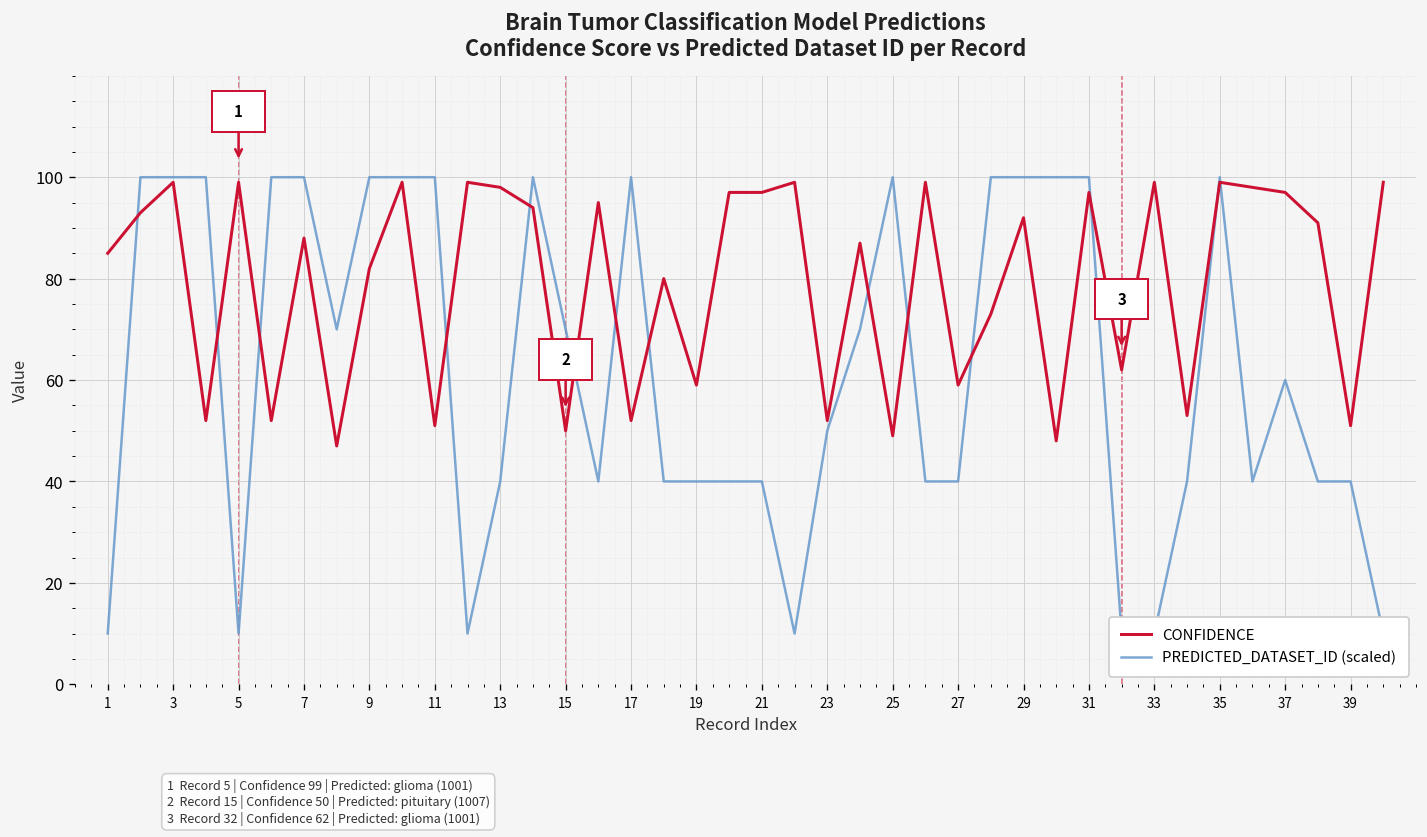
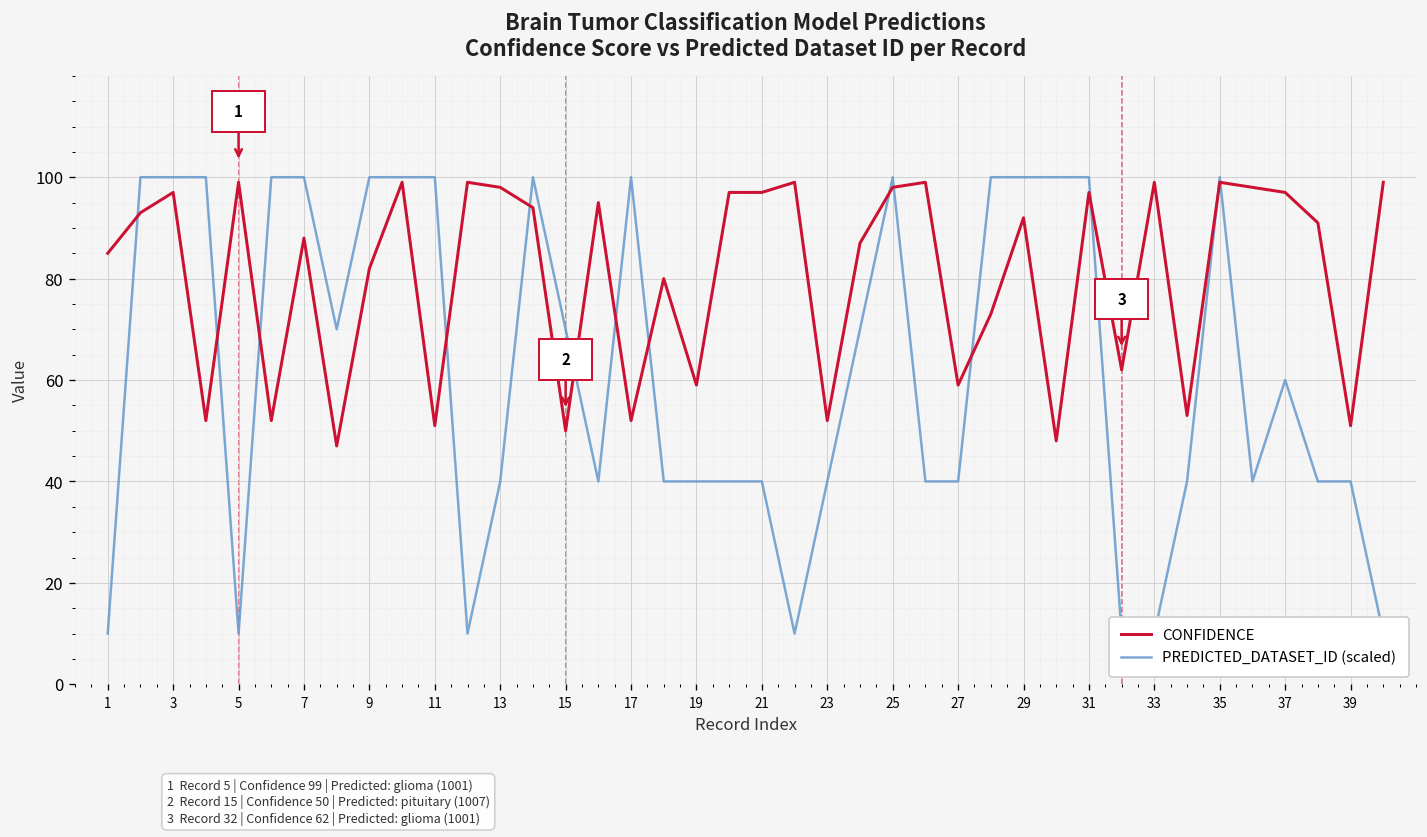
  {
    "CONFIDENCE": {
      "1": 85,
-     "3": 99,
+     "3": 97,
      "5": 99,
      "7": 88,
      "9": 82,
      "11": 51,
      "13": 98,
      "15": 50,
      "17": 52,
      "19": 59,
      "21": 97,
      "23": 52,
-     "25": 49,
+     "25": 98,
      "27": 59,
      "29": 92,
      "31": 97,
      "33": 99,
      "35": 99,
      "37": 97,
      "39": 51
    },
    "PREDICTED_DATASET_ID (scaled)": {
      "1": 10,
      "3": 100,
      "5": 10,
      "7": 100,
      "9": 100,
      "11": 100,
      "13": 40,
      "17": 100,
      "19": 40,
      "21": 40,
-     "23": 50,
+     "23": 40,
      "25": 100,
      "27": 40,
      "29": 100,
      "31": 100,
      "35": 100,
      "37": 60,
      "39": 40
    }
  }
